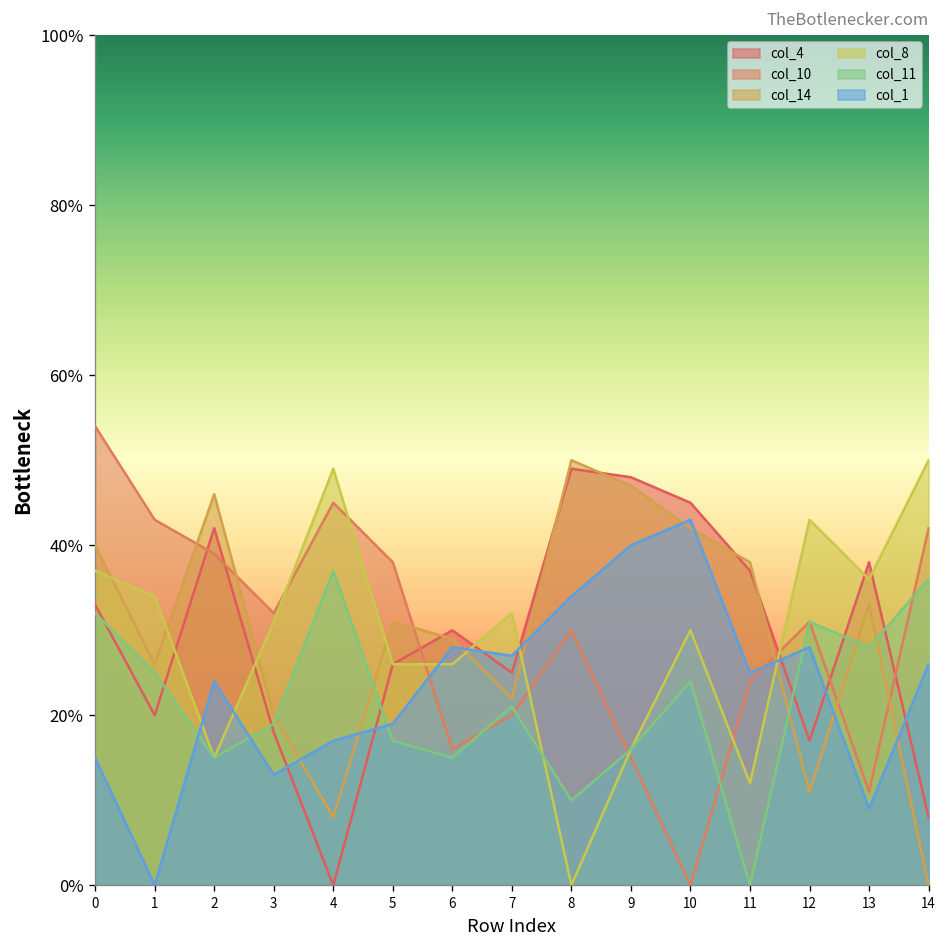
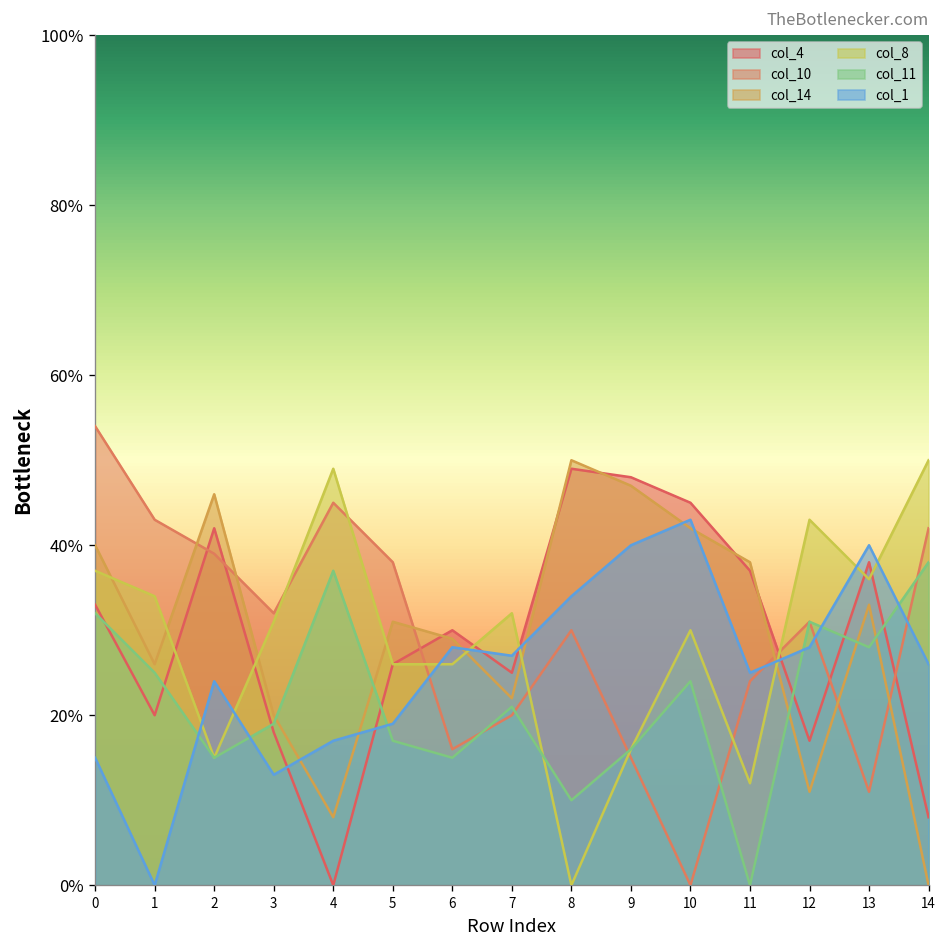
  {
    "col_11": {
      "0": "32%",
      "1": "25%",
      "3": "19%",
      "4": "37%",
      "5": "17%",
      "6": "15%",
      "7": "21%",
      "8": "10%",
      "10": "24%",
      "11": "0%",
      "13": "28%",
-     "14": "36%"
+     "14": "38%"
    },
    "col_1": {
      "0": "15%",
      "1": "0%",
      "2": "24%",
      "3": "13%",
      "4": "17%",
      "5": "19%",
      "6": "28%",
      "7": "27%",
      "8": "34%",
      "9": "40%",
      "10": "43%",
      "11": "25%",
      "12": "28%",
-     "13": "9%",
+     "13": "40%",
      "14": "26%"
    }
  }
